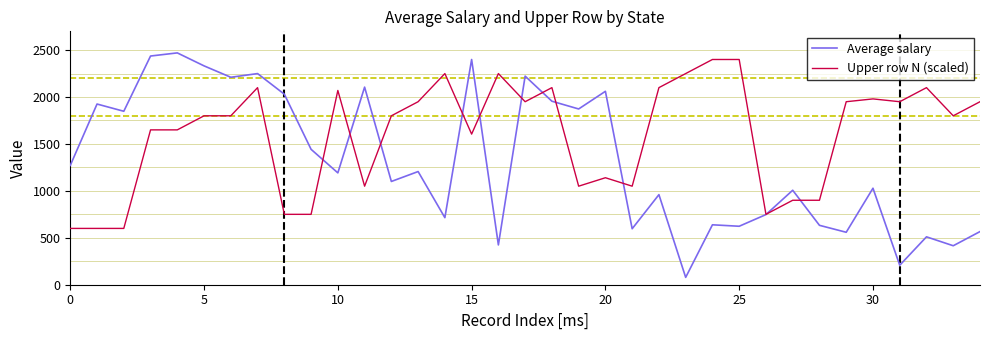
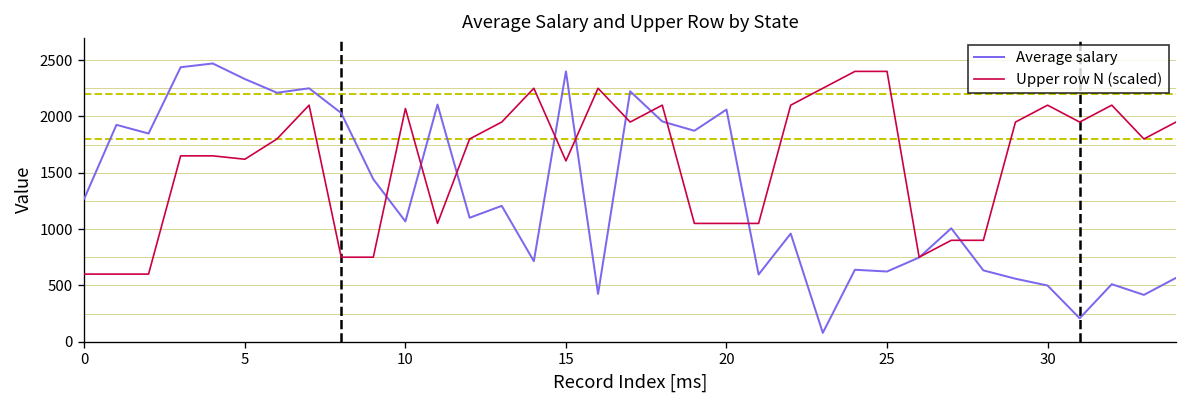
  {
    "Average salary": {
      "0": 1300,
      "5": 2300,
-     "10": 1200,
+     "10": 1100,
      "15": 2400,
      "20": 2100,
      "25": 600,
-     "30": 1000
+     "30": 500
    },
    "Upper row N (scaled)": {
      "0": 600,
-     "5": 1800,
+     "5": 1600,
      "10": 2100,
      "15": 1600,
-     "20": 1140,
+     "20": 1050,
      "25": 2400,
-     "30": 2000
+     "30": 2100
    }
  }
